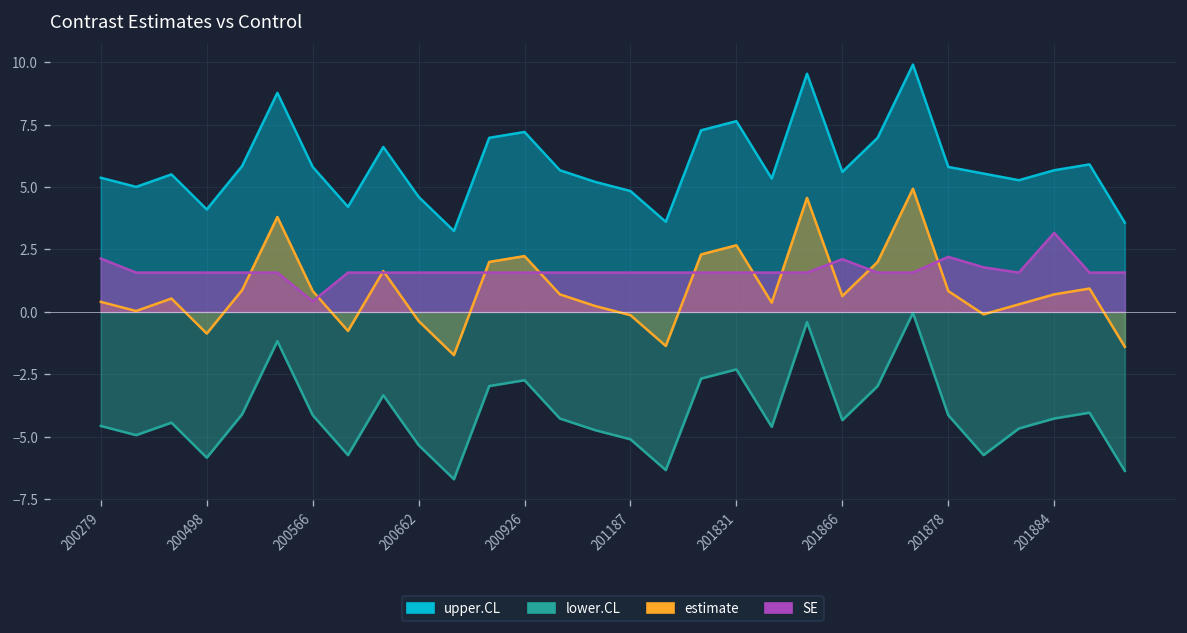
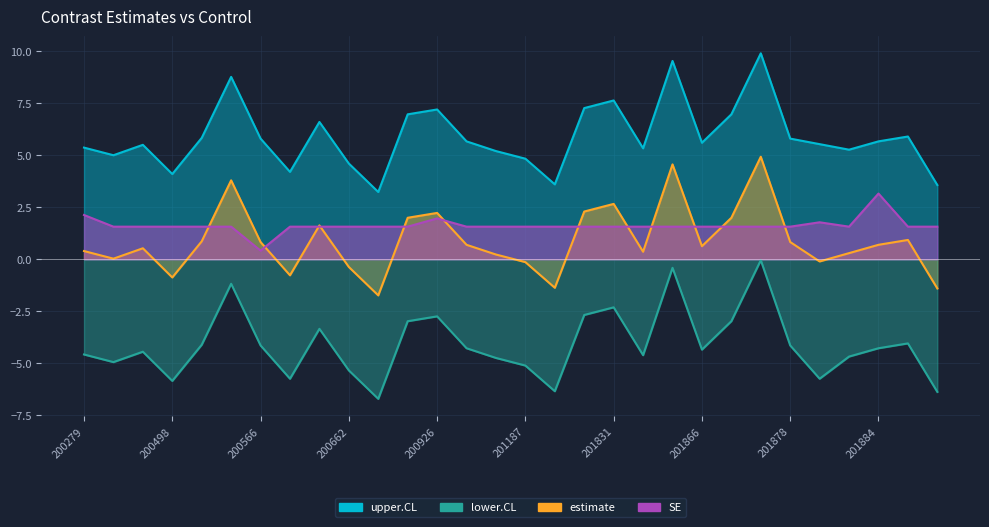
  {
    "SE": {
      "200279": 2.1,
      "200498": 1.6,
      "200566": 0.4,
      "200662": 1.6,
-     "200926": 1.6,
+     "200926": 2.0,
      "201187": 1.6,
      "201831": 1.6,
-     "201866": 2.1,
-     "201878": 2.2,
+     "201866": 1.6,
+     "201878": 1.6,
      "201884": 3.2
    }
  }
